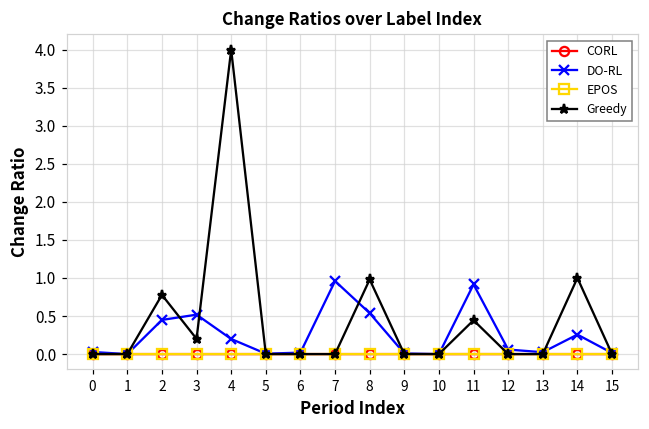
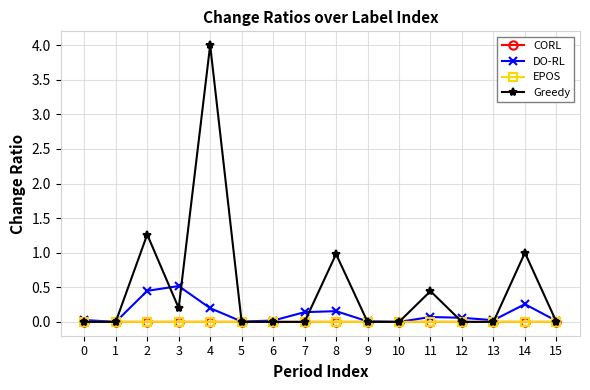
  {
    "EPOS": {
      "2": 0.0,
      "3": 0.0,
      "4": 0.0,
      "8": 0.0,
      "11": 0.0,
      "14": 0.0
    },
    "DO-RL": {
      "2": 0.4,
      "3": 0.5,
      "4": 0.2,
-     "7": 1.0,
-     "8": 0.5,
-     "11": 0.9,
+     "7": 0.1,
+     "8": 0.2,
+     "11": 0.1,
      "12": 0.1,
      "14": 0.3
    },
    "Greedy": {
-     "2": 0.8,
+     "2": 1.3,
      "3": 0.2,
      "4": 4.0,
      "8": 1.0,
      "11": 0.4,
      "14": 1.0
    }
  }
